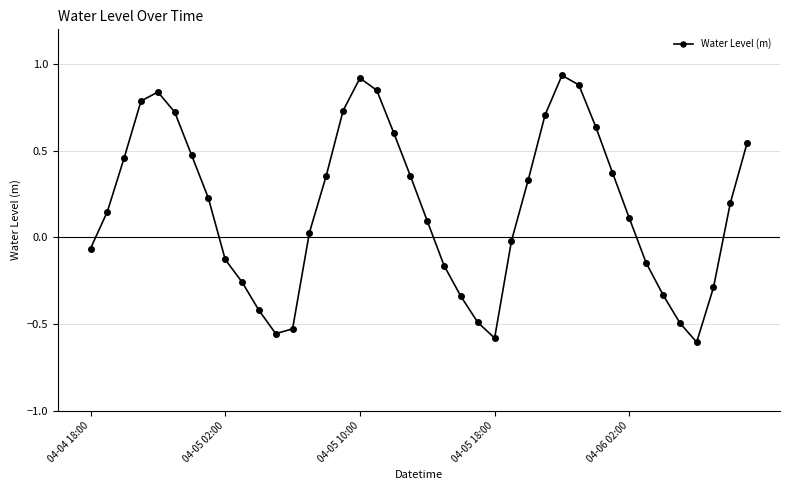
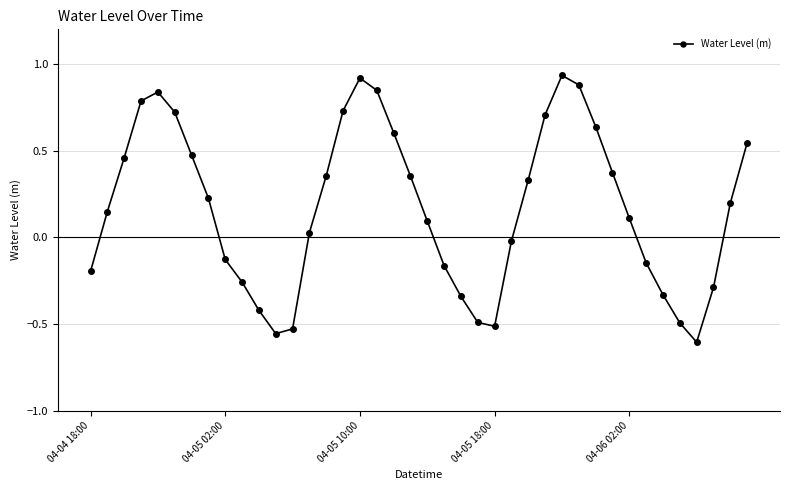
  {
-   "04-04 18:00": -0.06,
+   "04-04 18:00": -0.20,
    "04-05 02:00": -0.13,
    "04-05 10:00": 0.92,
-   "04-05 18:00": -0.58,
+   "04-05 18:00": -0.51,
    "04-06 02:00": 0.11
  }
